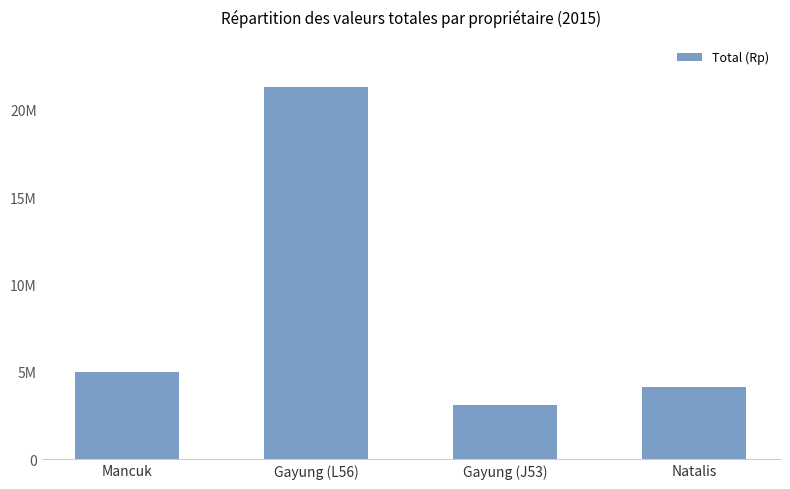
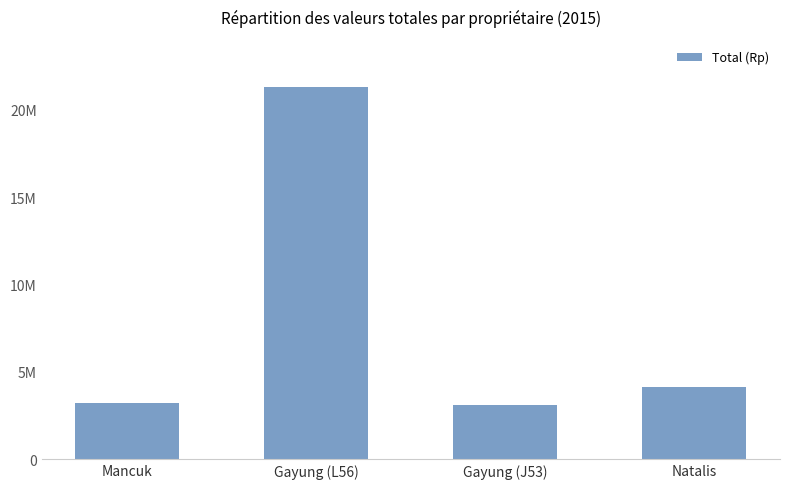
  {
-   "Mancuk": 5000000,
+   "Mancuk": 3200000,
    "Gayung (L56)": 21300000,
    "Gayung (J53)": 3100000,
    "Natalis": 4100000
  }
